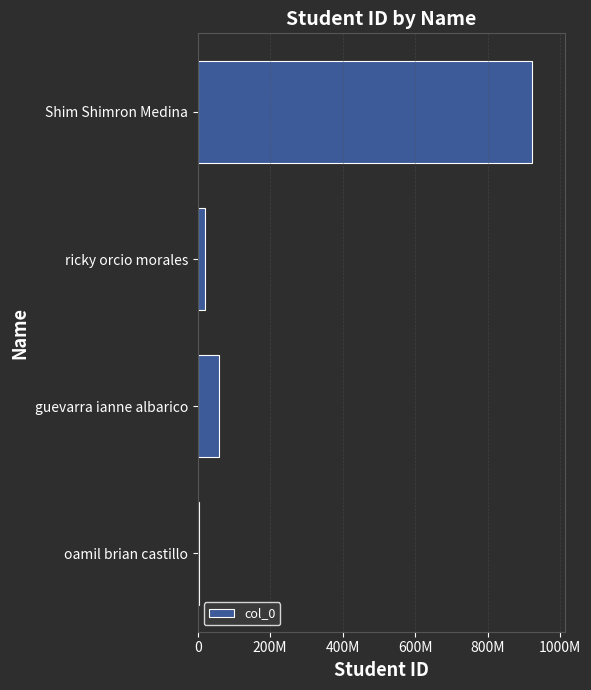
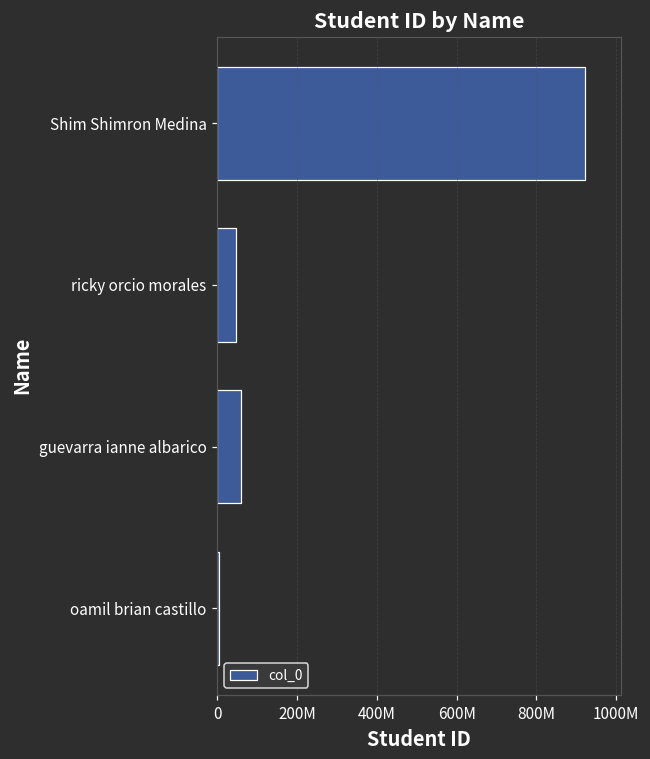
  {
    "Shim Shimron Medina": 920000000,
-   "ricky orcio morales": 20000000,
+   "ricky orcio morales": 50000000,
    "guevarra ianne albarico": 60000000
  }
